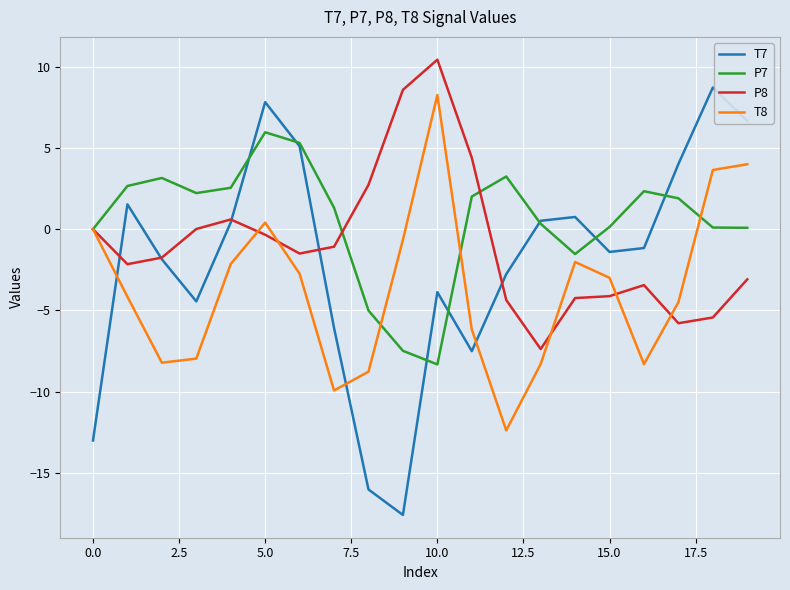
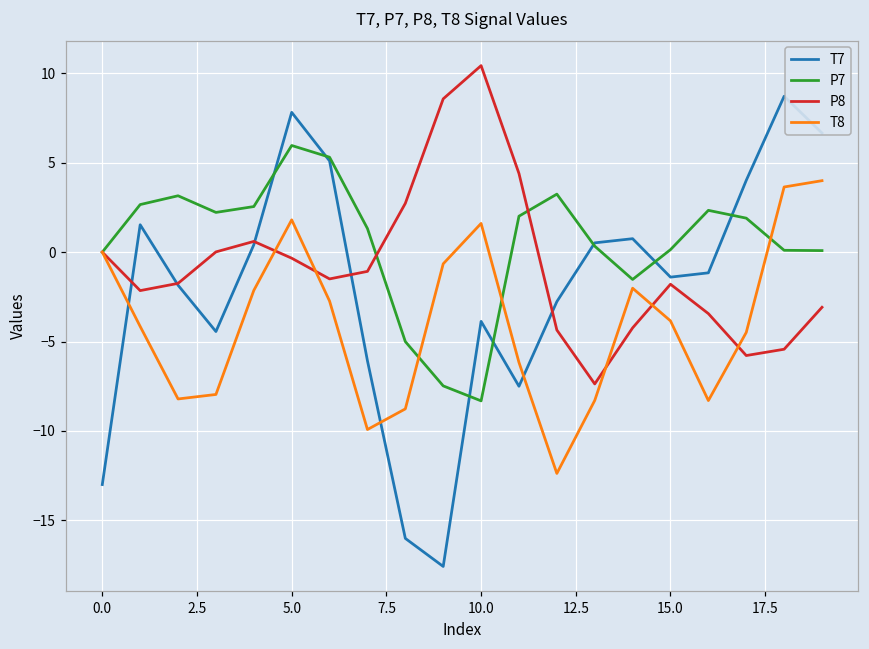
  {
    "T7": {
      "0.0": -13.0,
      "5.0": 7.8,
      "10.0": -3.9,
      "15.0": -1.4
    },
    "P7": {
      "5.0": 6.0,
      "10.0": -8.3,
      "15.0": 0.1
    },
    "P8": {
      "5.0": -0.3,
      "10.0": 10.4,
-     "15.0": -4.1
+     "15.0": -1.8
    },
    "T8": {
-     "5.0": 0.4,
-     "10.0": 8.3,
-     "15.0": -3.0
+     "5.0": 1.8,
+     "10.0": 1.6,
+     "15.0": -3.8
    }
  }
